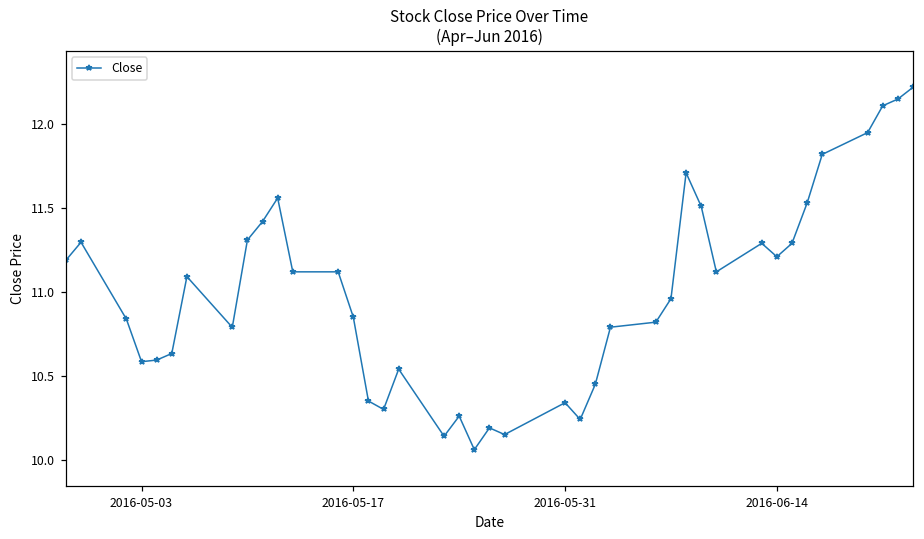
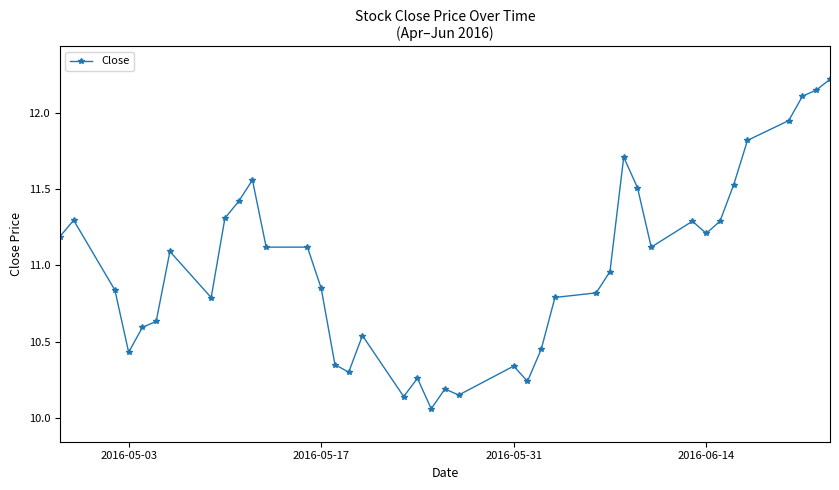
  {
-   "2016-05-03": 10.58,
+   "2016-05-03": 10.43,
    "2016-05-17": 10.85,
    "2016-05-31": 10.34,
    "2016-06-14": 11.21
  }
